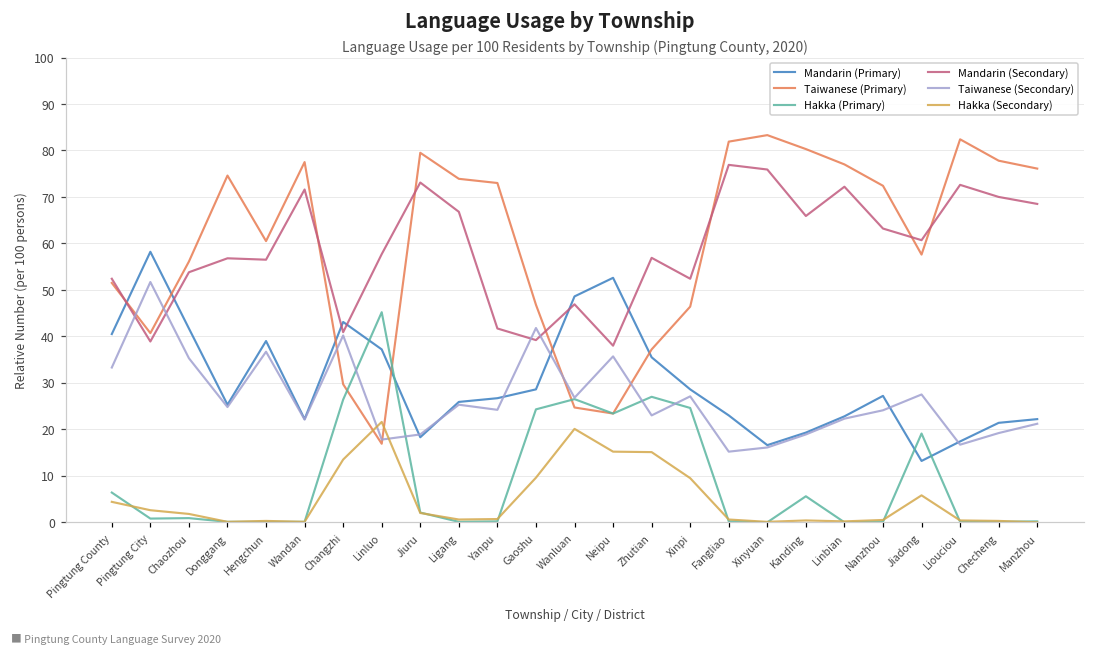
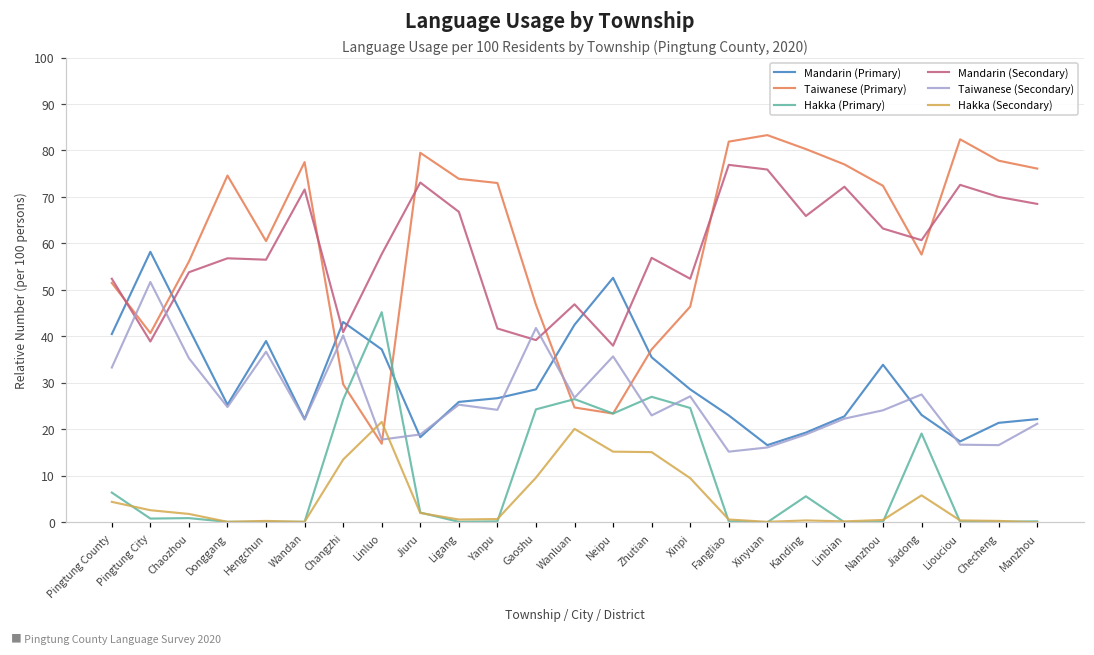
  {
    "Mandarin (Primary)": {
      "Pingtung County": 41,
      "Pingtung City": 58,
      "Chaozhou": 42,
      "Hengchun": 39,
      "Changzhi": 43,
      "Linluo": 37,
      "Ligang": 26,
      "Yanpu": 27,
      "Gaoshu": 29,
-     "Wanluan": 49,
+     "Wanluan": 43,
      "Neipu": 53,
      "Zhutian": 36,
      "Xinpi": 29,
      "Fangliao": 23,
-     "Nanzhou": 27,
-     "Jiadong": 13,
+     "Nanzhou": 34,
+     "Jiadong": 23,
      "Liouciou": 17,
      "Checheng": 21,
      "Manzhou": 22
    },
    "Hakka (Primary)": {
      "Pingtung County": 6,
      "Pingtung City": 1,
      "Chaozhou": 1,
      "Changzhi": 26,
      "Linluo": 45,
      "Gaoshu": 24,
      "Zhutian": 27,
      "Xinpi": 25,
      "Kanding": 6,
      "Jiadong": 19
    },
    "Mandarin (Secondary)": {
      "Pingtung County": 52,
      "Pingtung City": 39,
      "Chaozhou": 54,
      "Donggang": 57,
      "Hengchun": 57,
      "Wandan": 72,
      "Changzhi": 41,
      "Linluo": 58,
      "Jiuru": 73,
      "Ligang": 67,
      "Yanpu": 42,
      "Gaoshu": 39,
      "Wanluan": 47,
      "Neipu": 38,
      "Zhutian": 57,
      "Xinpi": 52,
      "Fangliao": 77,
      "Xinyuan": 76,
      "Kanding": 66,
      "Linbian": 72,
      "Nanzhou": 63,
      "Jiadong": 61,
      "Liouciou": 73,
      "Checheng": 70,
      "Manzhou": 69
    },
    "Taiwanese (Secondary)": {
      "Pingtung County": 33,
      "Pingtung City": 52,
      "Chaozhou": 35,
      "Hengchun": 37,
      "Changzhi": 40,
      "Linluo": 18,
      "Ligang": 25,
      "Yanpu": 24,
      "Gaoshu": 42,
      "Neipu": 36,
      "Zhutian": 23,
      "Xinpi": 27,
      "Fangliao": 15,
      "Nanzhou": 24,
      "Jiadong": 28,
      "Liouciou": 17,
-     "Checheng": 19,
+     "Checheng": 17,
      "Manzhou": 21
    }
  }
